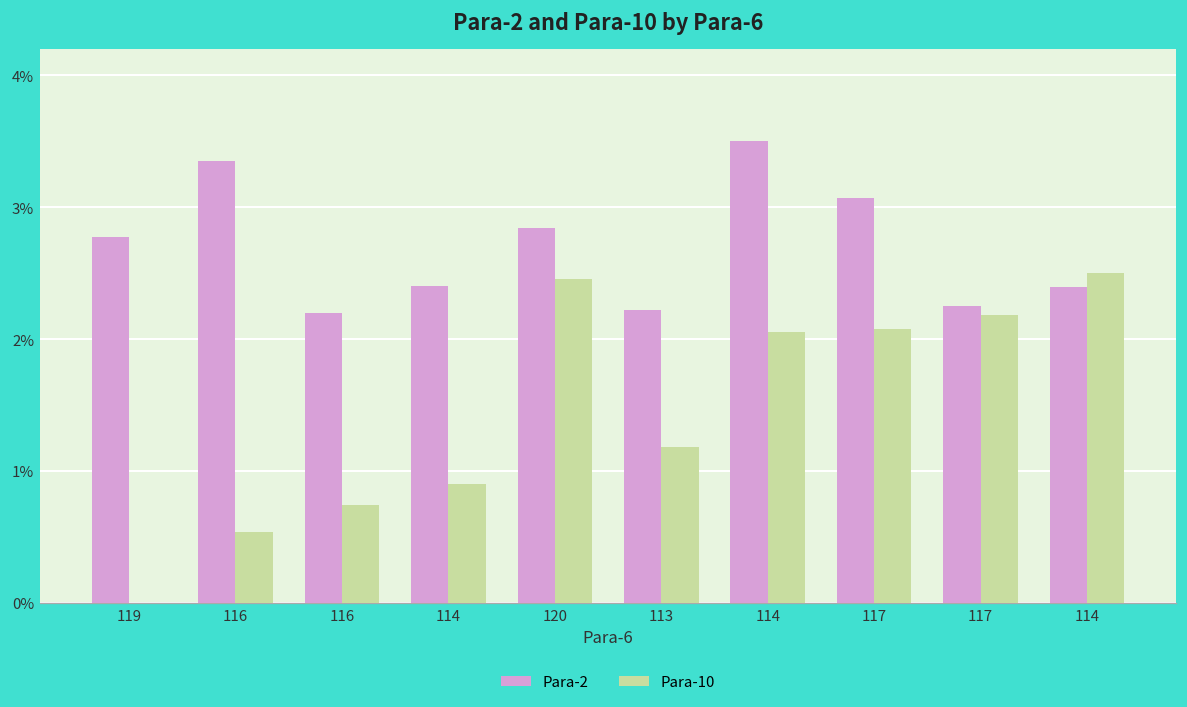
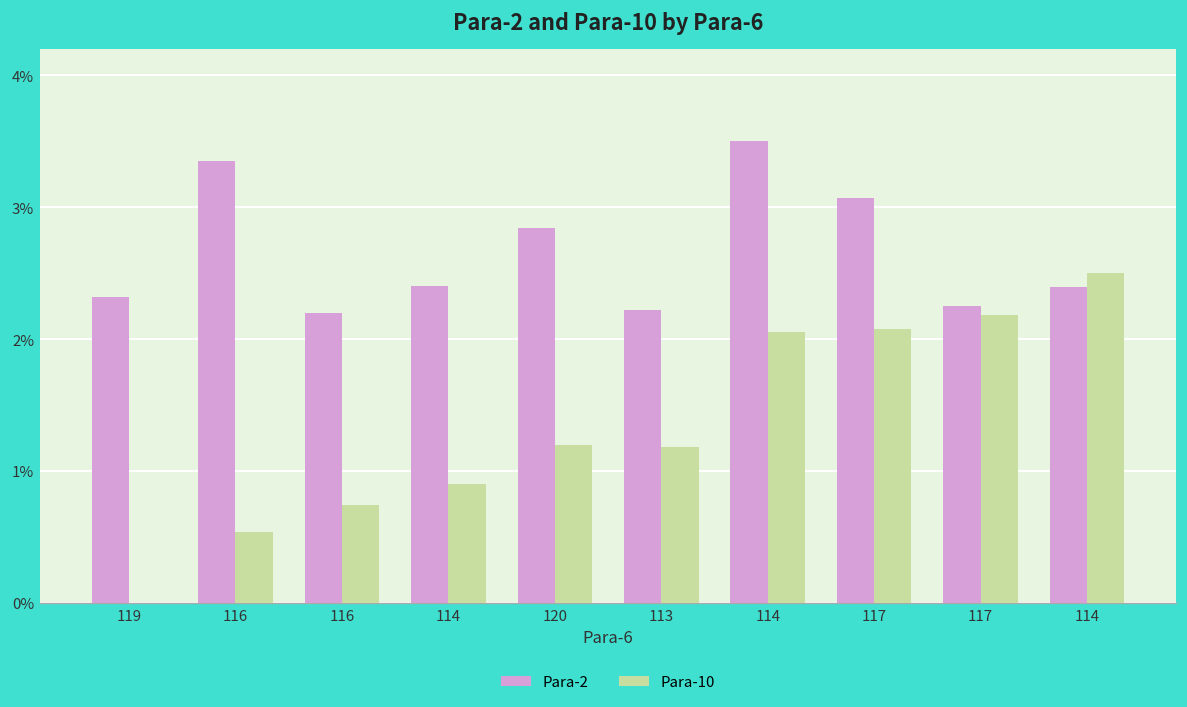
  {
    "Para-2": {
-     "119": "2.78%",
+     "119": "2.32%",
      "120": "2.84%",
      "113": "2.22%"
    },
    "Para-10": {
      "119": "0.00%",
-     "120": "2.46%",
+     "120": "1.20%",
      "113": "1.18%"
    }
  }
